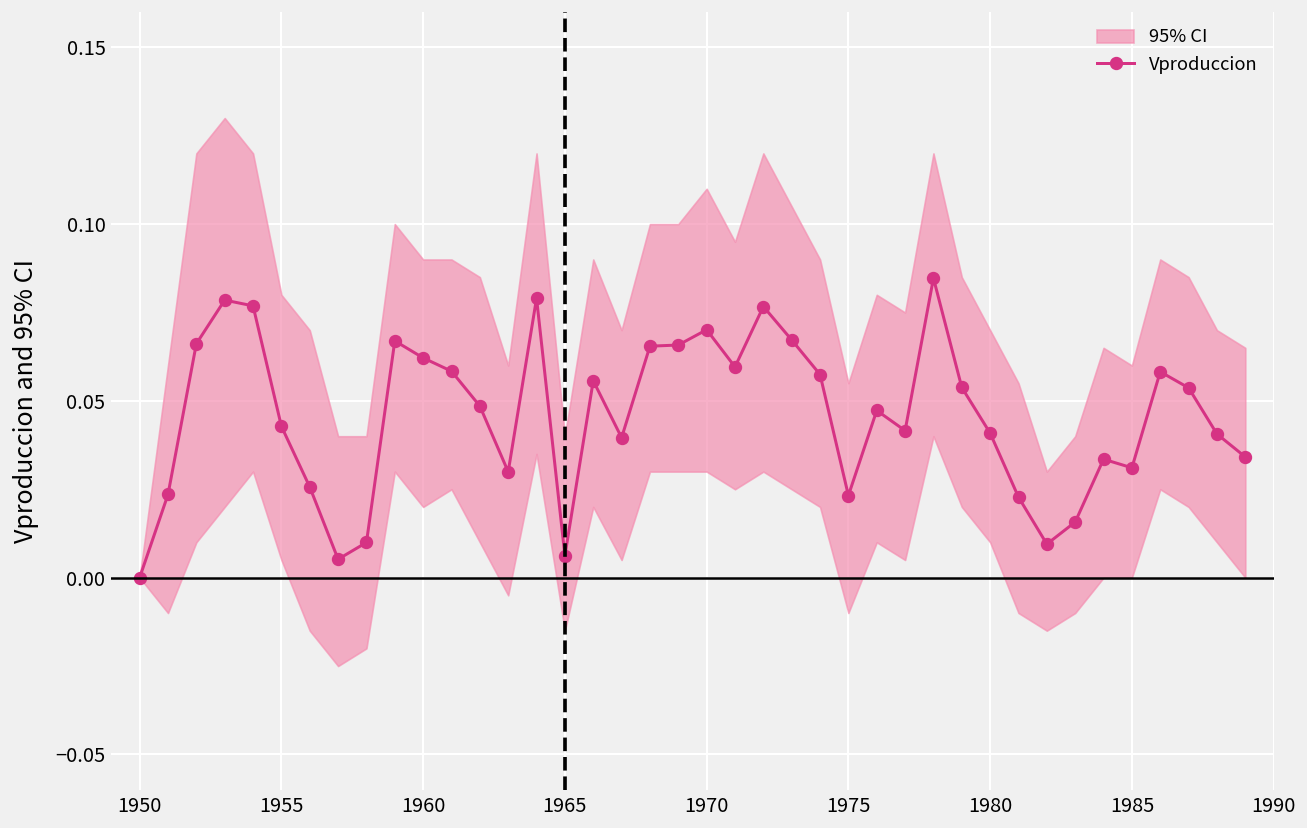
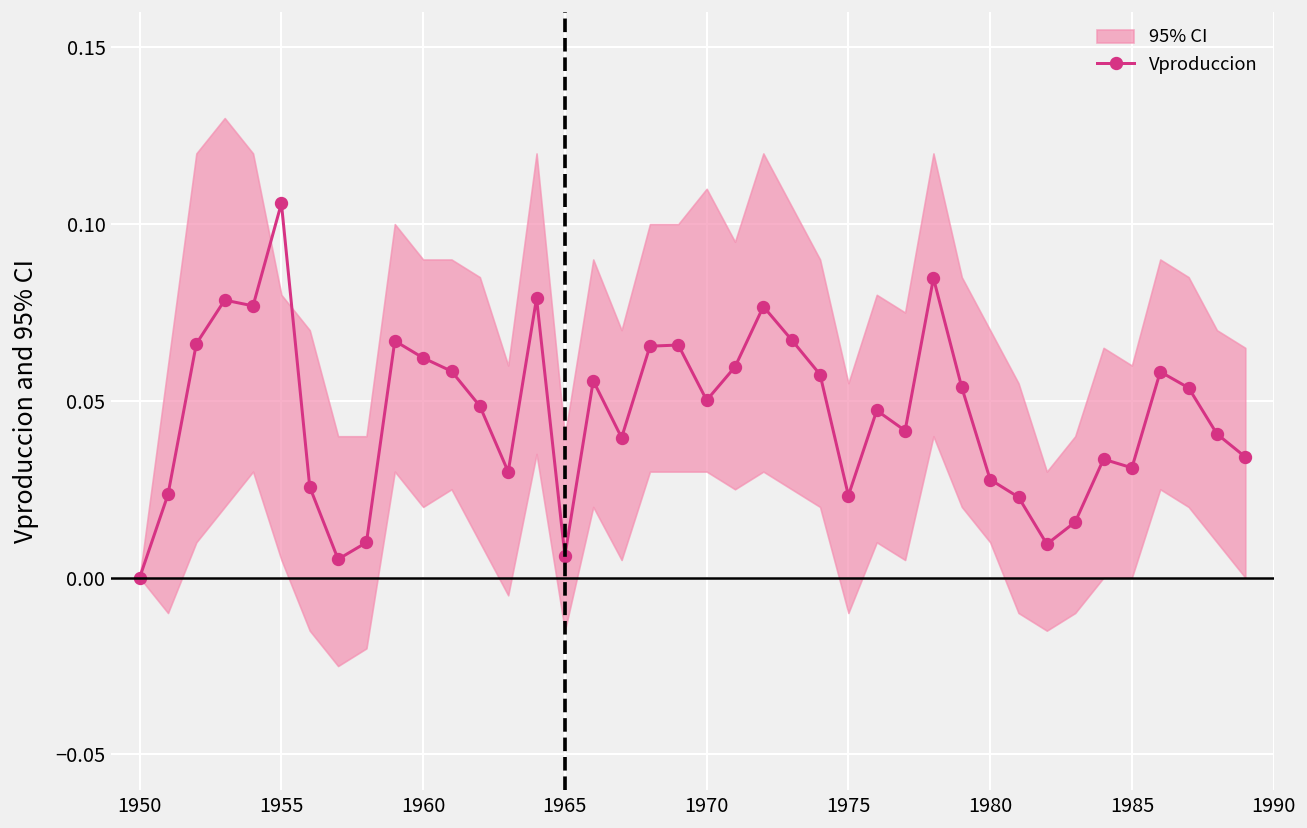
  {
    "Vproduccion": {
-     "1955": 0.043,
+     "1955": 0.106,
      "1960": 0.062,
      "1965": 0.006,
-     "1970": 0.070,
+     "1970": 0.050,
      "1975": 0.023,
-     "1980": 0.041,
+     "1980": 0.028,
      "1985": 0.031
    }
  }
